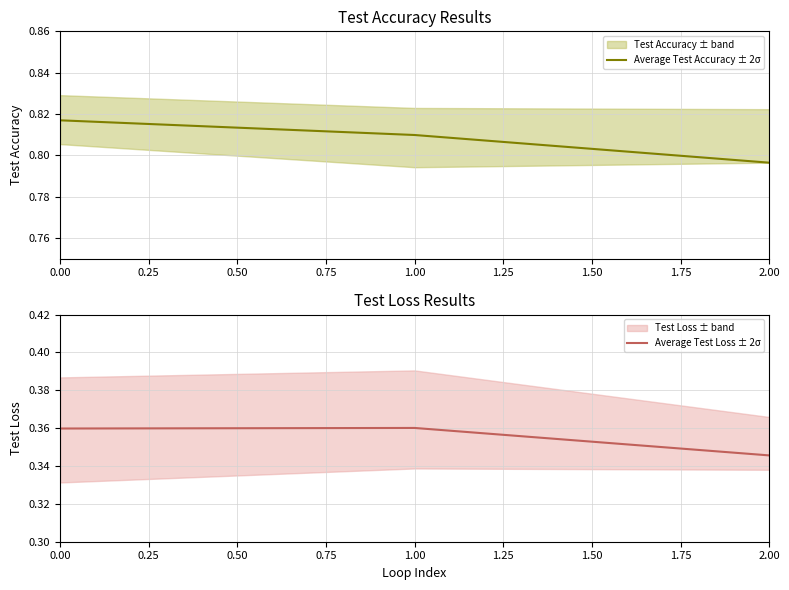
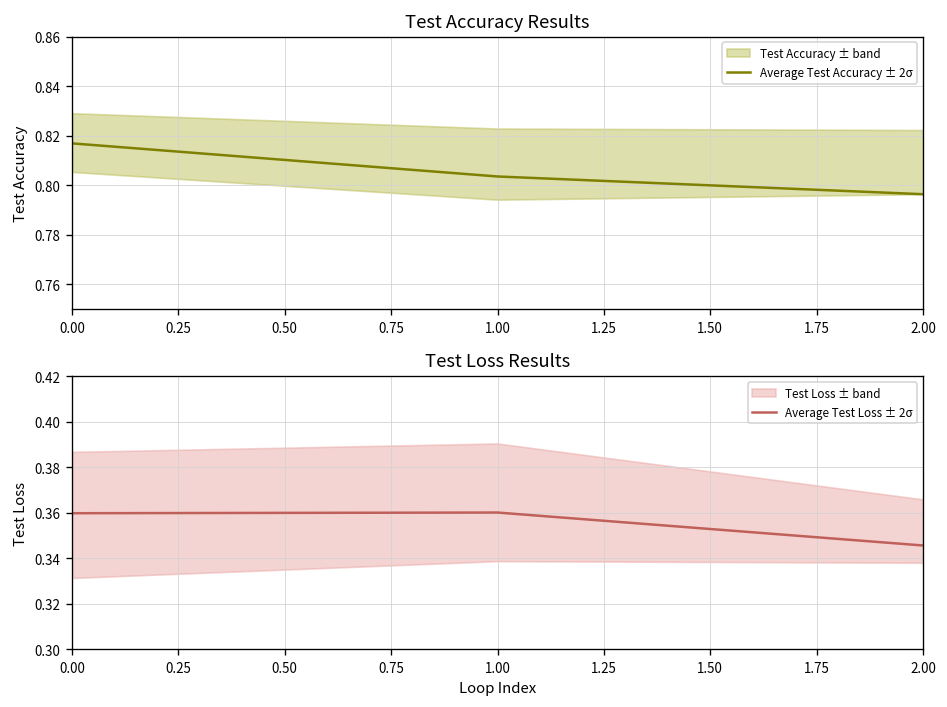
  {
    "Test Accuracy Results": {
      "Average Test Accuracy ± 2σ": {
        "0.00": 0.817,
-       "1.00": 0.810,
+       "1.00": 0.804,
        "2.00": 0.796
      }
    },
    "Test Loss Results": {
      "Average Test Loss ± 2σ": {
        "0.00": 0.360,
        "1.00": 0.360,
        "2.00": 0.346
      }
    }
  }
